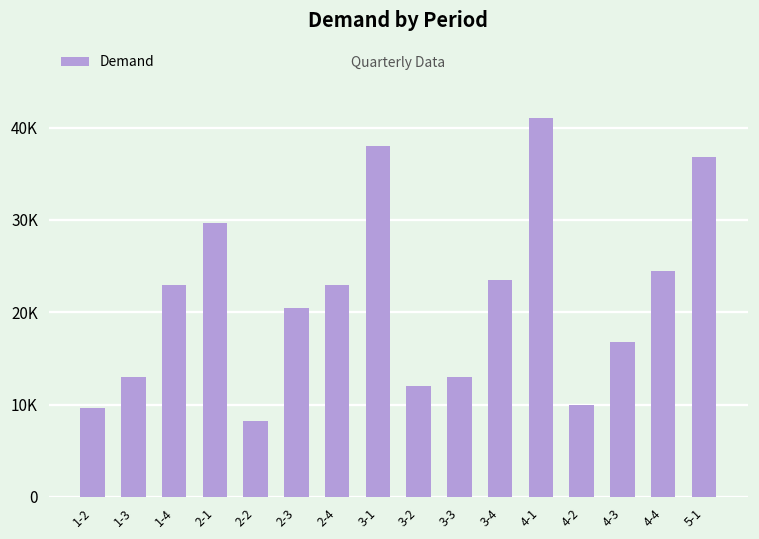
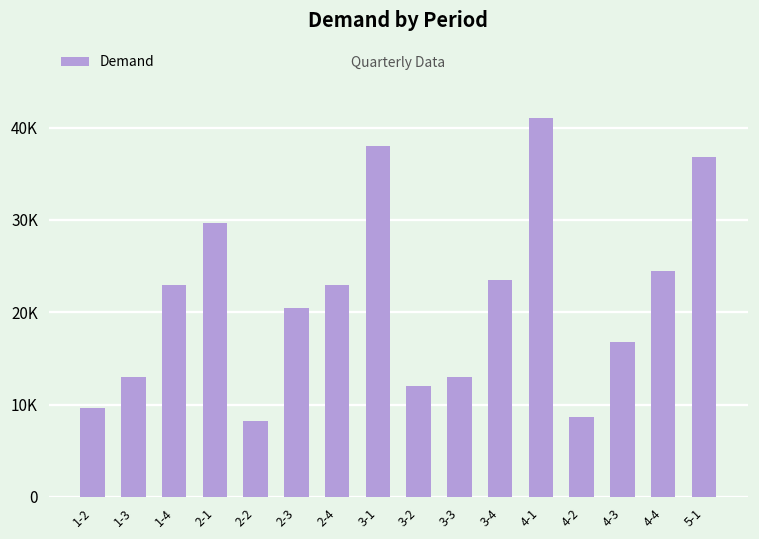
  {
    "1-2": 10000,
    "1-3": 13000,
    "1-4": 23000,
    "2-1": 30000,
    "2-2": 8000,
    "2-3": 20000,
    "2-4": 23000,
    "3-1": 38000,
    "3-2": 12000,
    "3-3": 13000,
    "3-4": 24000,
    "4-1": 41000,
-   "4-2": 10000,
+   "4-2": 9000,
    "4-3": 17000,
    "4-4": 25000,
    "5-1": 37000
  }
